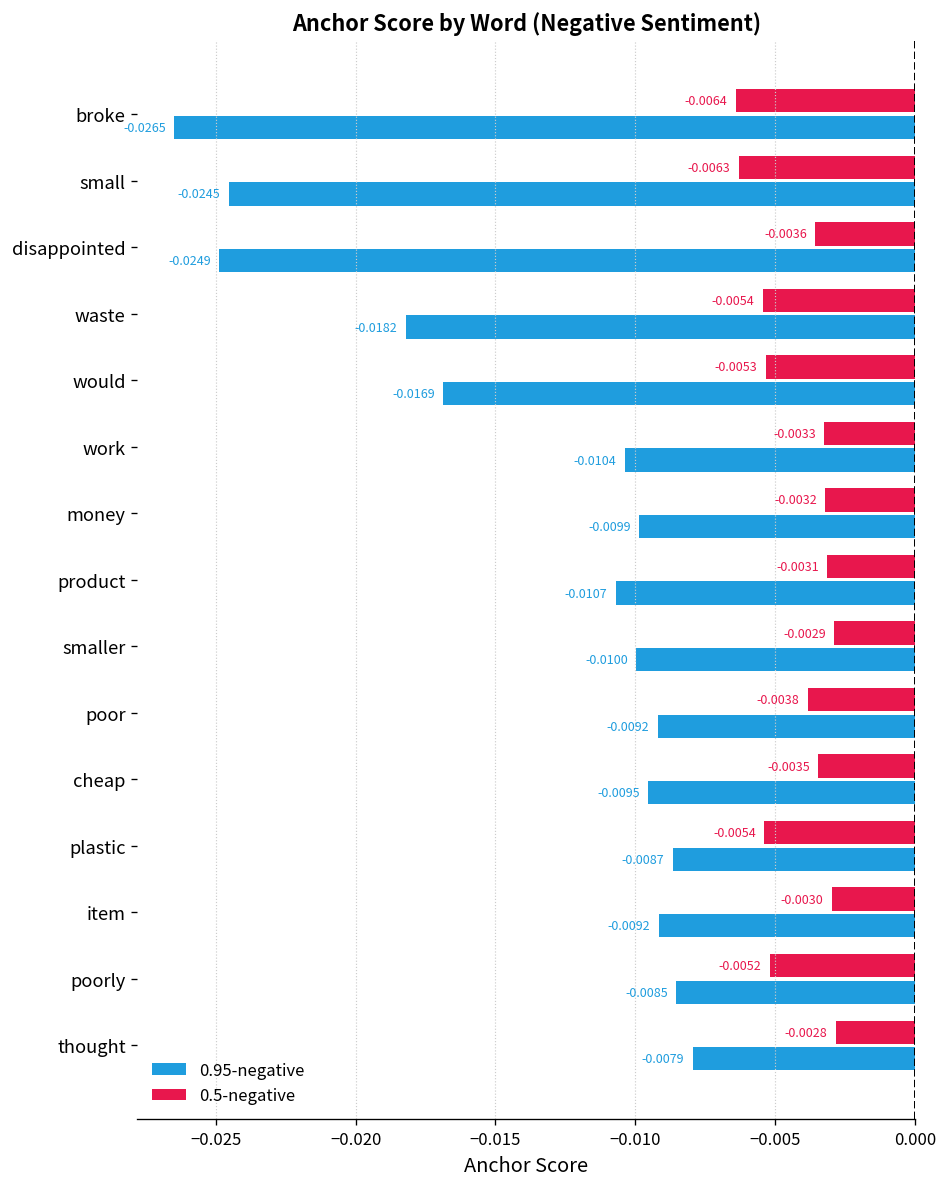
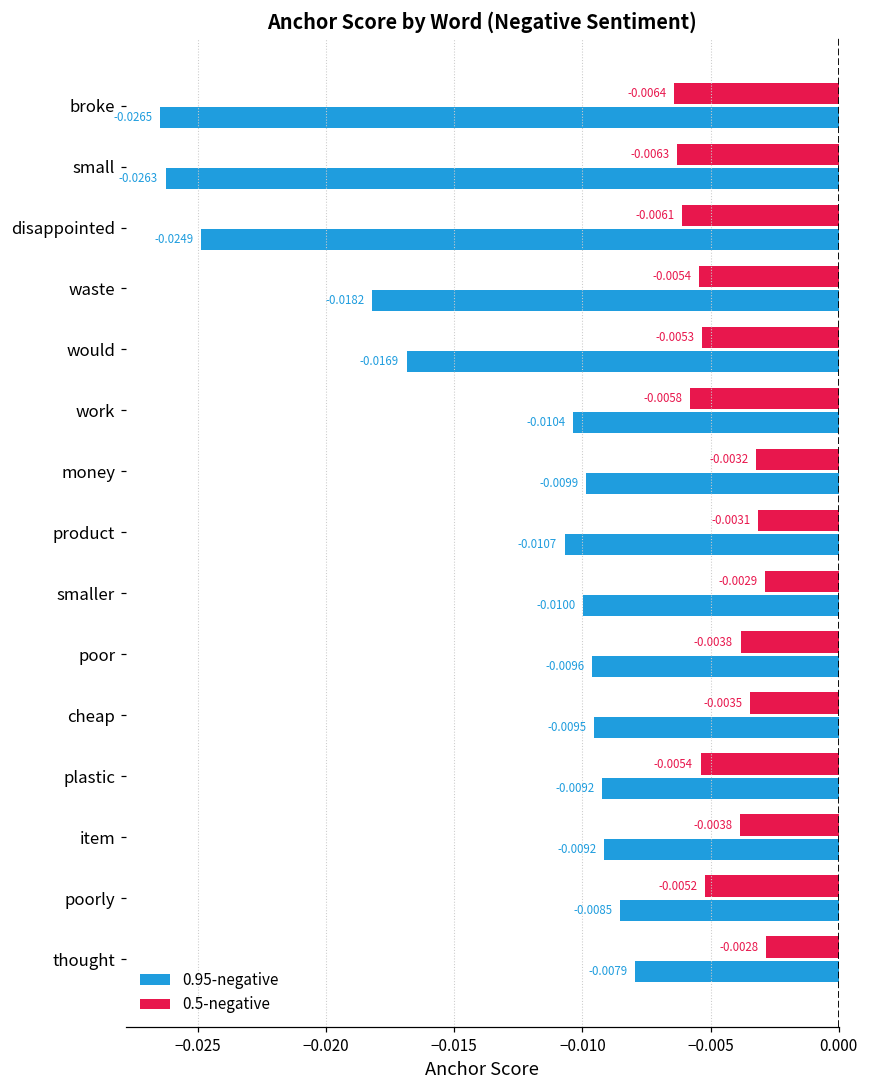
  {
    "0.95-negative": {
      "broke": -0.0265,
-     "small": -0.0245,
+     "small": -0.0263,
      "disappointed": -0.0249,
      "waste": -0.0182,
      "would": -0.0169,
      "work": -0.0104,
      "money": -0.0099,
      "product": -0.0107,
      "smaller": -0.0100,
-     "poor": -0.0092,
+     "poor": -0.0096,
      "cheap": -0.0095,
-     "plastic": -0.0087,
+     "plastic": -0.0092,
      "item": -0.0092,
      "poorly": -0.0085,
      "thought": -0.0079
    },
    "0.5-negative": {
      "broke": -0.0064,
      "small": -0.0063,
-     "disappointed": -0.0036,
+     "disappointed": -0.0061,
      "waste": -0.0054,
      "would": -0.0053,
-     "work": -0.0033,
+     "work": -0.0058,
      "money": -0.0032,
      "product": -0.0031,
      "smaller": -0.0029,
      "poor": -0.0038,
      "cheap": -0.0035,
      "plastic": -0.0054,
-     "item": -0.0030,
+     "item": -0.0038,
      "poorly": -0.0052,
      "thought": -0.0028
    }
  }
